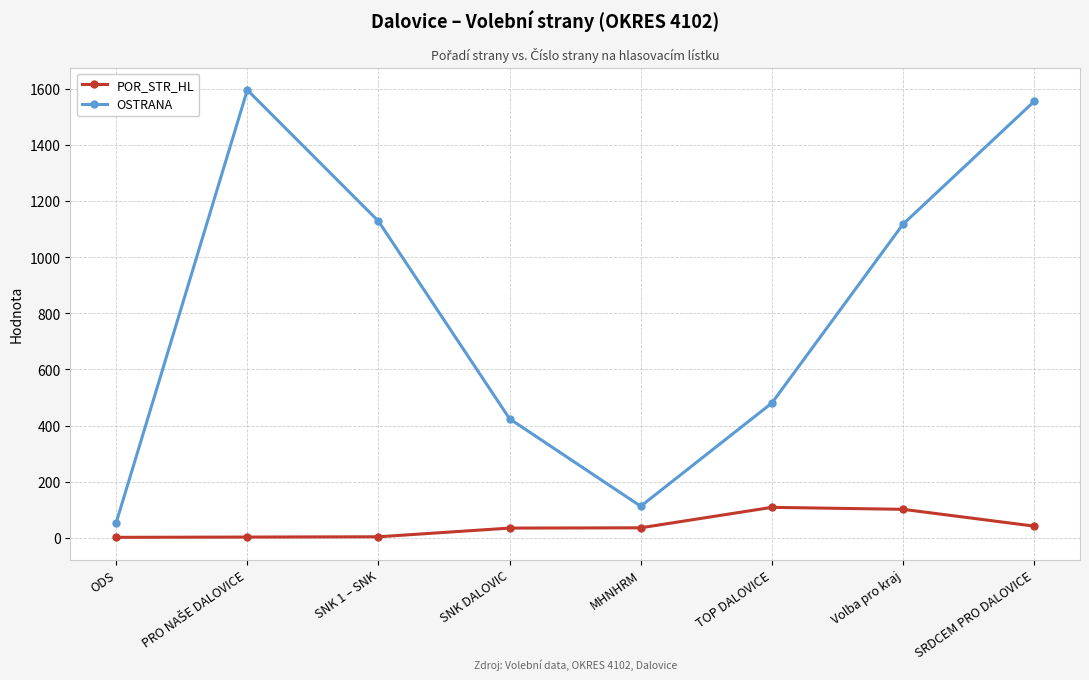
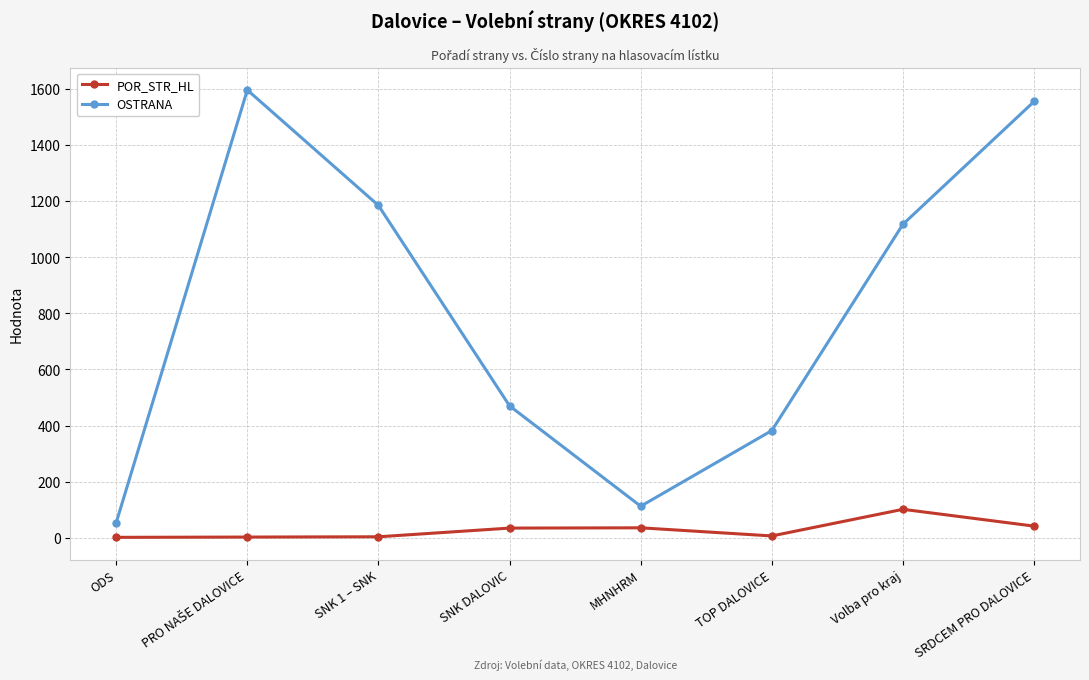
  {
    "POR_STR_HL": {
      "ODS": 0,
      "PRO NAŠE DALOVICE": 0,
      "SNK 1 – SNK": 0,
      "SNK DALOVIC": 30,
      "MHNHRM": 40,
-     "TOP DALOVICE": 110,
+     "TOP DALOVICE": 10,
      "Volba pro kraj": 100,
      "SRDCEM PRO DALOVICE": 40
    },
    "OSTRANA": {
      "ODS": 50,
      "PRO NAŠE DALOVICE": 1600,
-     "SNK 1 – SNK": 1130,
-     "SNK DALOVIC": 420,
+     "SNK 1 – SNK": 1190,
+     "SNK DALOVIC": 470,
      "MHNHRM": 110,
-     "TOP DALOVICE": 480,
+     "TOP DALOVICE": 380,
      "Volba pro kraj": 1120,
      "SRDCEM PRO DALOVICE": 1560
    }
  }
